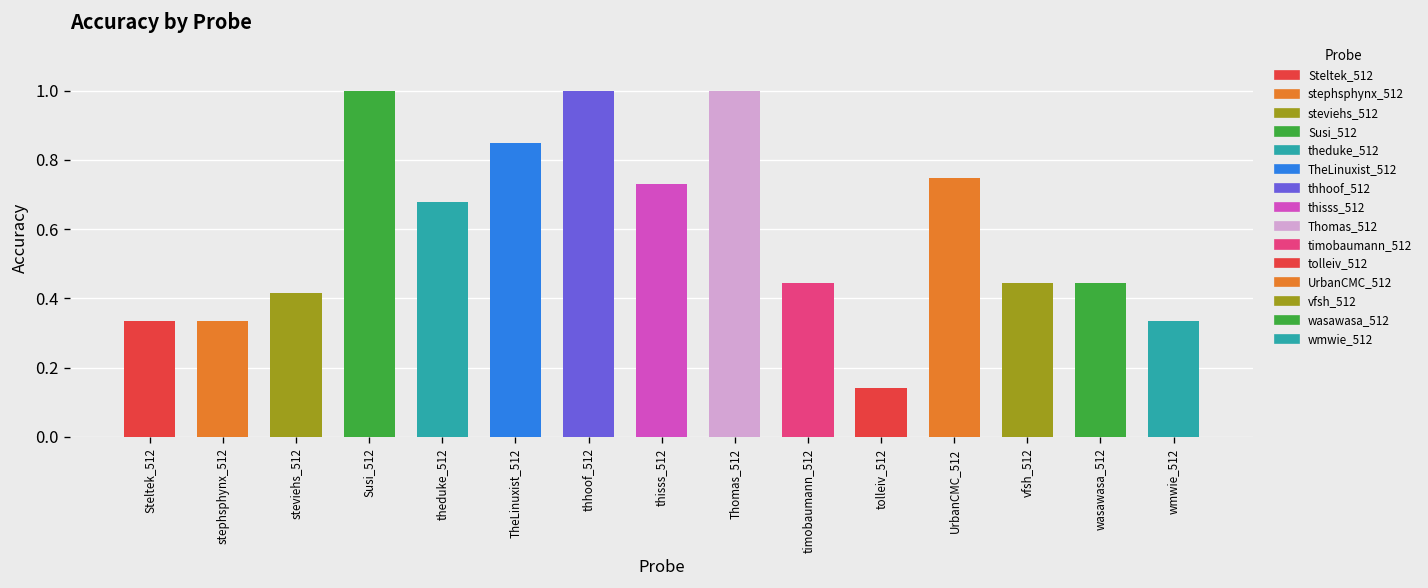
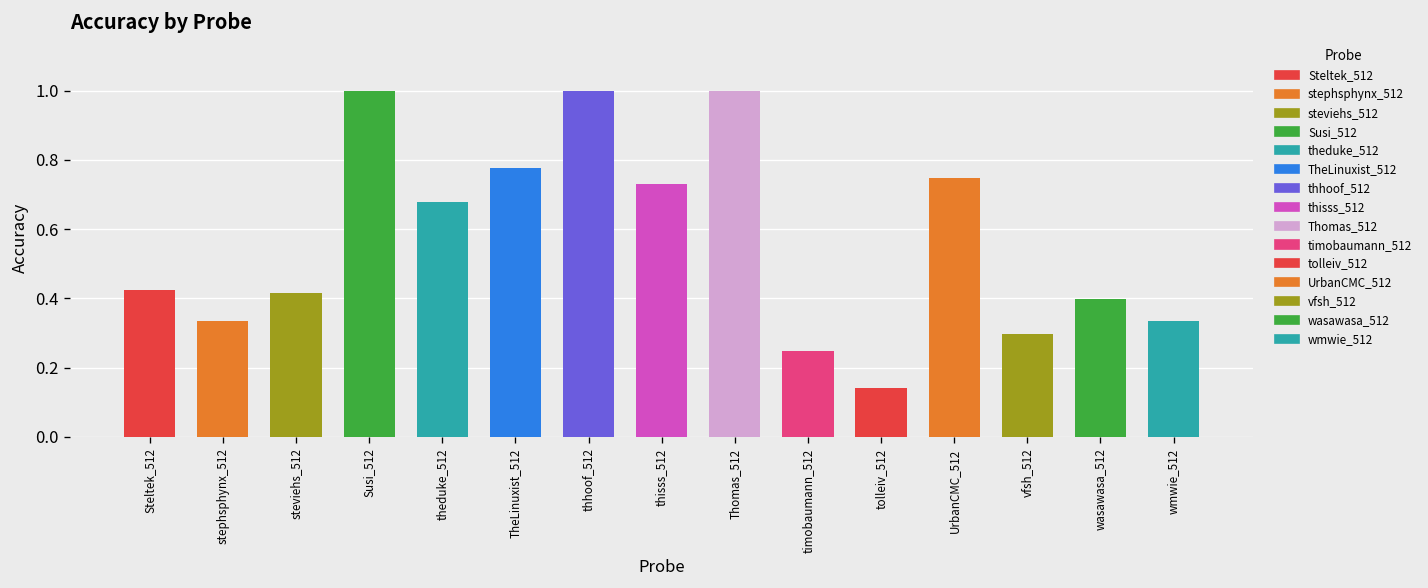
  {
-   "Steltek_512": 0.33,
+   "Steltek_512": 0.42,
    "stephsphynx_512": 0.33,
    "steviehs_512": 0.41,
    "Susi_512": 1.00,
    "theduke_512": 0.68,
-   "TheLinuxist_512": 0.85,
+   "TheLinuxist_512": 0.78,
    "thhoof_512": 1.00,
    "thisss_512": 0.73,
    "Thomas_512": 1.00,
-   "timobaumann_512": 0.44,
+   "timobaumann_512": 0.25,
    "tolleiv_512": 0.14,
    "UrbanCMC_512": 0.75,
-   "vfsh_512": 0.44,
-   "wasawasa_512": 0.44,
+   "vfsh_512": 0.30,
+   "wasawasa_512": 0.40,
    "wmwie_512": 0.33
  }
